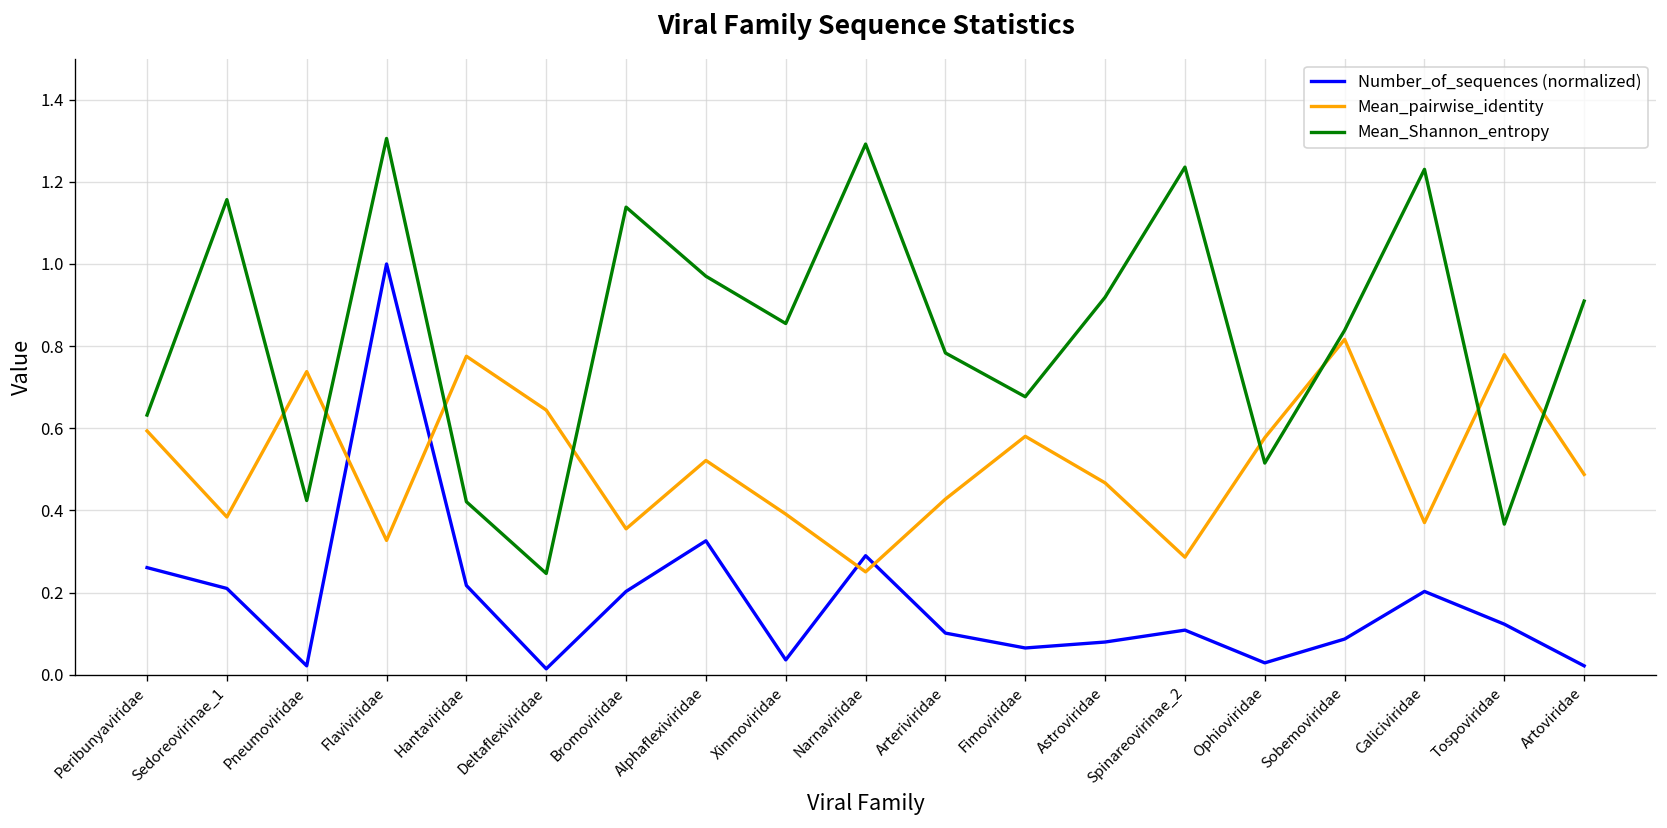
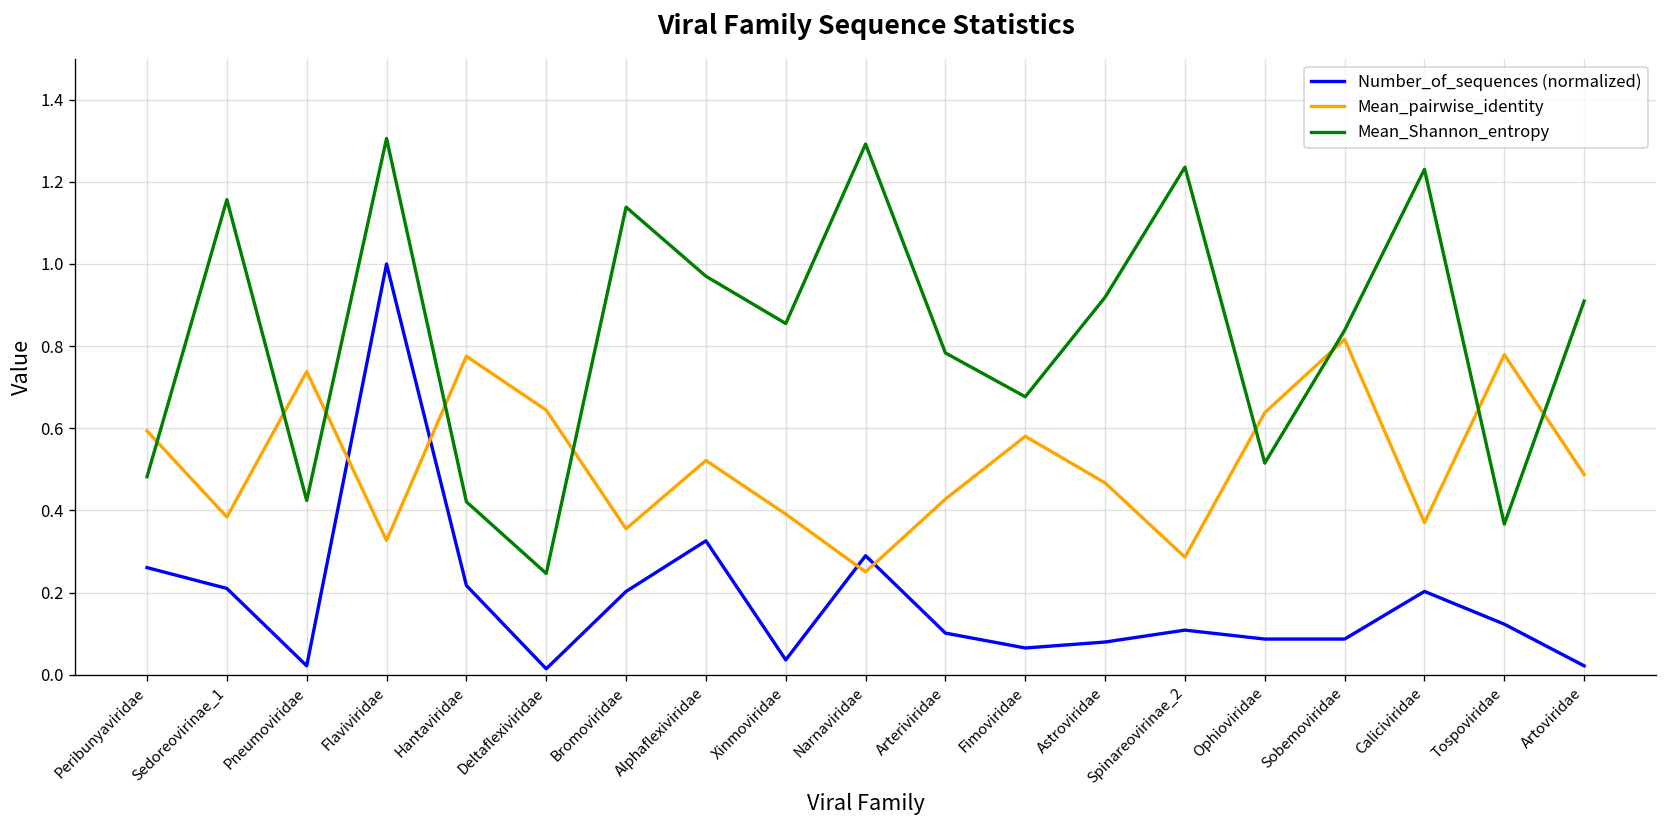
  {
    "Number_of_sequences (normalized)": {
      "Peribunyaviridae": 0.26,
      "Sedoreovirinae_1": 0.21,
      "Pneumoviridae": 0.02,
      "Flaviviridae": 1.00,
      "Hantaviridae": 0.22,
      "Deltaflexiviridae": 0.01,
      "Bromoviridae": 0.20,
      "Alphaflexiviridae": 0.33,
      "Xinmoviridae": 0.04,
      "Narnaviridae": 0.29,
      "Arteriviridae": 0.10,
      "Fimoviridae": 0.07,
      "Astroviridae": 0.08,
      "Spinareovirinae_2": 0.11,
-     "Ophioviridae": 0.03,
+     "Ophioviridae": 0.09,
      "Sobemoviridae": 0.09,
      "Caliciviridae": 0.20,
      "Tospoviridae": 0.12,
      "Artoviridae": 0.02
    },
    "Mean_pairwise_identity": {
      "Peribunyaviridae": 0.59,
      "Sedoreovirinae_1": 0.38,
      "Pneumoviridae": 0.74,
      "Flaviviridae": 0.33,
      "Hantaviridae": 0.78,
      "Deltaflexiviridae": 0.64,
      "Bromoviridae": 0.36,
      "Alphaflexiviridae": 0.52,
      "Xinmoviridae": 0.39,
      "Narnaviridae": 0.25,
      "Arteriviridae": 0.43,
      "Fimoviridae": 0.58,
      "Astroviridae": 0.47,
      "Spinareovirinae_2": 0.29,
-     "Ophioviridae": 0.58,
+     "Ophioviridae": 0.64,
      "Sobemoviridae": 0.82,
      "Caliciviridae": 0.37,
      "Tospoviridae": 0.78,
      "Artoviridae": 0.49
    },
    "Mean_Shannon_entropy": {
-     "Peribunyaviridae": 0.63,
+     "Peribunyaviridae": 0.48,
      "Sedoreovirinae_1": 1.16,
      "Pneumoviridae": 0.42,
      "Flaviviridae": 1.31,
      "Hantaviridae": 0.42,
      "Deltaflexiviridae": 0.25,
      "Bromoviridae": 1.14,
      "Alphaflexiviridae": 0.97,
      "Xinmoviridae": 0.86,
      "Narnaviridae": 1.29,
      "Arteriviridae": 0.78,
      "Fimoviridae": 0.68,
      "Astroviridae": 0.92,
      "Spinareovirinae_2": 1.24,
      "Ophioviridae": 0.52,
      "Sobemoviridae": 0.84,
      "Caliciviridae": 1.23,
      "Tospoviridae": 0.37,
      "Artoviridae": 0.91
    }
  }
